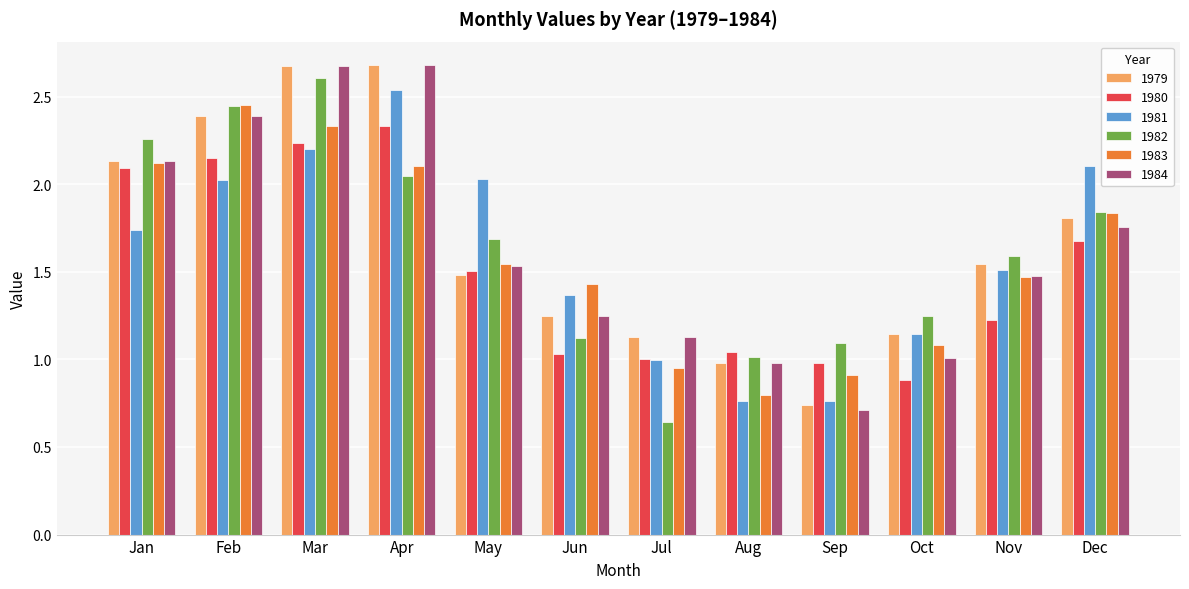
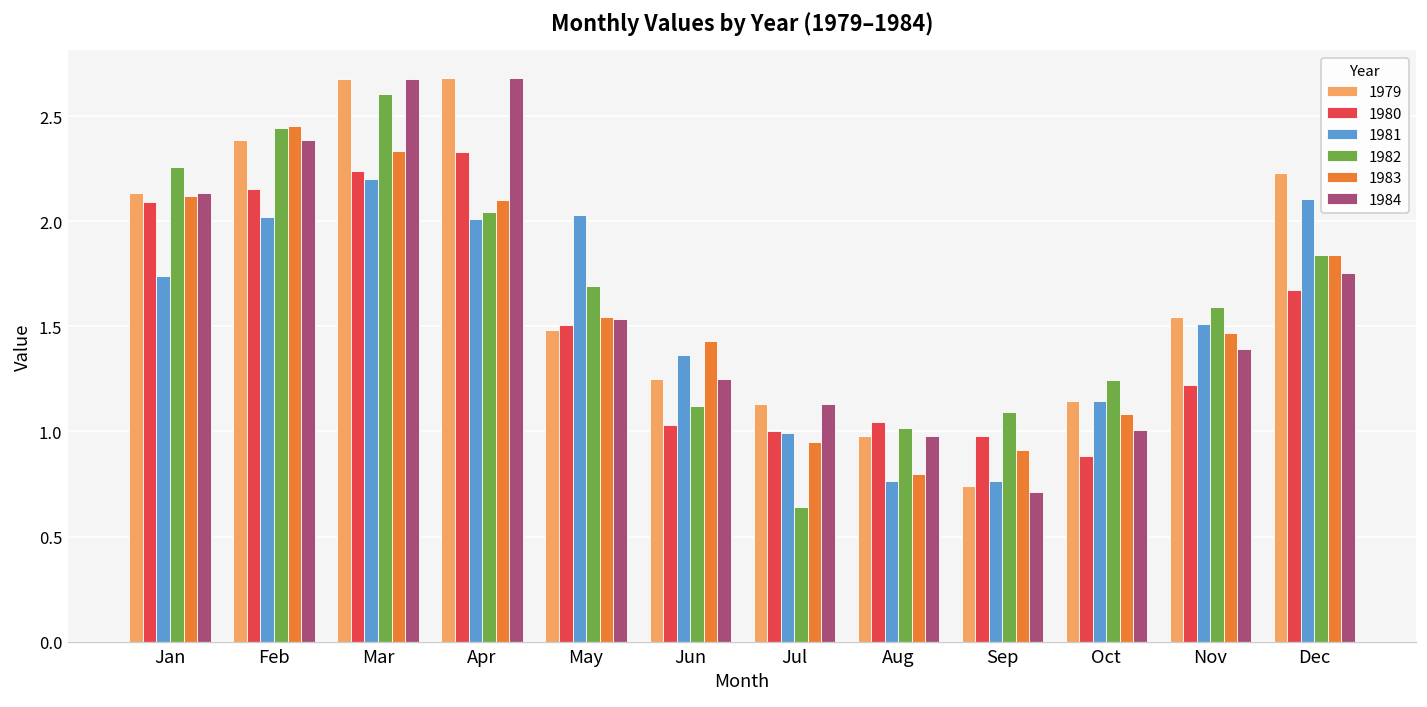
  {
    "1979": {
      "Jan": 2.14,
      "Feb": 2.39,
      "Mar": 2.68,
      "Apr": 2.68,
      "May": 1.48,
      "Jun": 1.25,
      "Jul": 1.13,
      "Aug": 0.98,
      "Sep": 0.74,
      "Oct": 1.15,
      "Nov": 1.55,
-     "Dec": 1.81
+     "Dec": 2.23
    },
    "1980": {
      "Jan": 2.09,
      "Feb": 2.15,
      "Mar": 2.24,
      "Apr": 2.33,
      "May": 1.51,
      "Jun": 1.03,
      "Jul": 1.00,
      "Aug": 1.05,
      "Sep": 0.98,
      "Oct": 0.89,
      "Nov": 1.22,
      "Dec": 1.67
    },
    "1981": {
      "Jan": 1.74,
      "Feb": 2.02,
      "Mar": 2.20,
-     "Apr": 2.54,
+     "Apr": 2.01,
      "May": 2.03,
      "Jun": 1.37,
      "Jul": 1.00,
      "Aug": 0.76,
      "Sep": 0.76,
      "Oct": 1.15,
      "Nov": 1.51,
      "Dec": 2.11
    },
    "1982": {
      "Jan": 2.26,
      "Feb": 2.45,
      "Mar": 2.61,
      "Apr": 2.05,
      "May": 1.69,
      "Jun": 1.12,
      "Jul": 0.64,
      "Aug": 1.02,
      "Sep": 1.09,
      "Oct": 1.25,
      "Nov": 1.59,
      "Dec": 1.84
    },
    "1983": {
      "Jan": 2.12,
      "Feb": 2.45,
      "Mar": 2.34,
      "Apr": 2.10,
      "May": 1.55,
      "Jun": 1.43,
      "Jul": 0.95,
      "Aug": 0.80,
      "Sep": 0.91,
      "Oct": 1.09,
      "Nov": 1.47,
      "Dec": 1.84
    },
    "1984": {
      "Jan": 2.14,
      "Feb": 2.39,
      "Mar": 2.68,
      "Apr": 2.68,
      "May": 1.54,
      "Jun": 1.25,
      "Jul": 1.13,
      "Aug": 0.98,
      "Sep": 0.71,
      "Oct": 1.01,
-     "Nov": 1.48,
+     "Nov": 1.39,
      "Dec": 1.76
    }
  }
